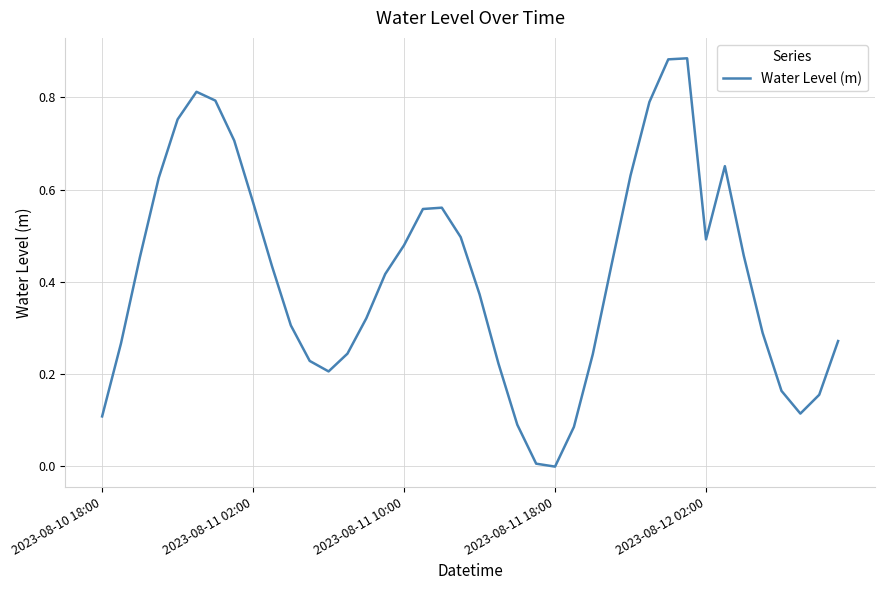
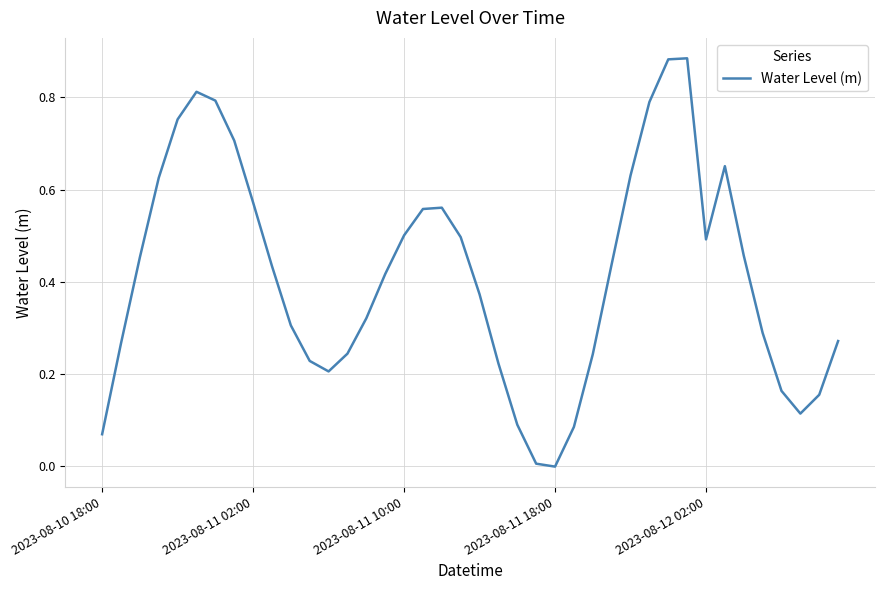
  {
-   "2023-08-10 18:00": 0.11,
+   "2023-08-10 18:00": 0.07,
    "2023-08-11 02:00": 0.57,
-   "2023-08-11 10:00": 0.48,
+   "2023-08-11 10:00": 0.50,
    "2023-08-11 18:00": 0.00,
    "2023-08-12 02:00": 0.49
  }
